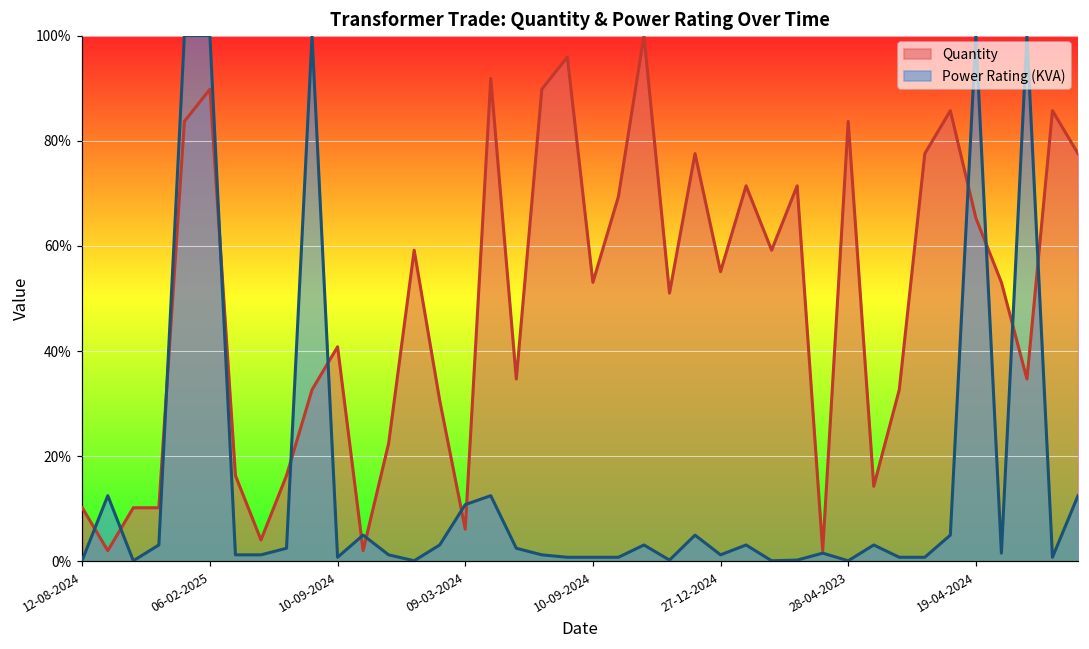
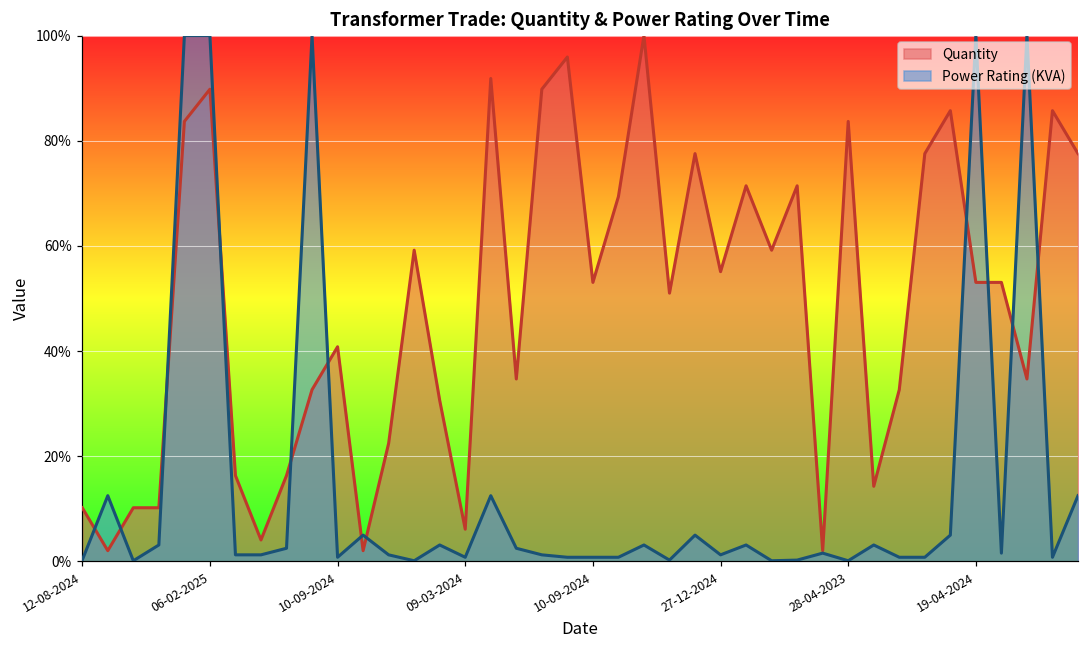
  {
    "Quantity": {
      "09-03-2024": "6%",
      "28-04-2023": "84%",
-     "19-04-2024": "65%"
+     "19-04-2024": "53%"
    },
    "Power Rating (KVA)": {
-     "09-03-2024": "11%",
+     "09-03-2024": "1%",
      "28-04-2023": "0%",
      "19-04-2024": "100%"
    }
  }
